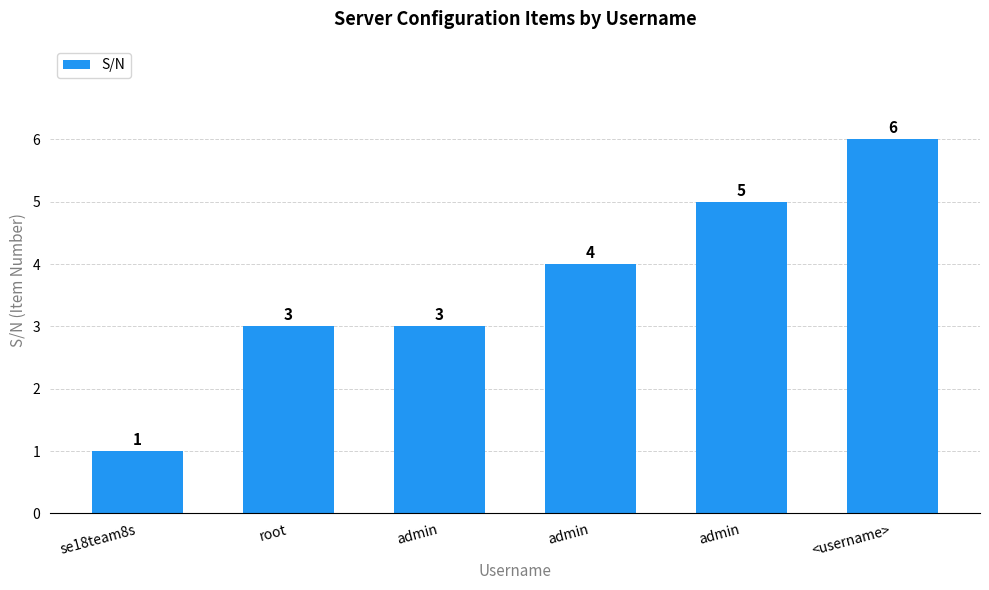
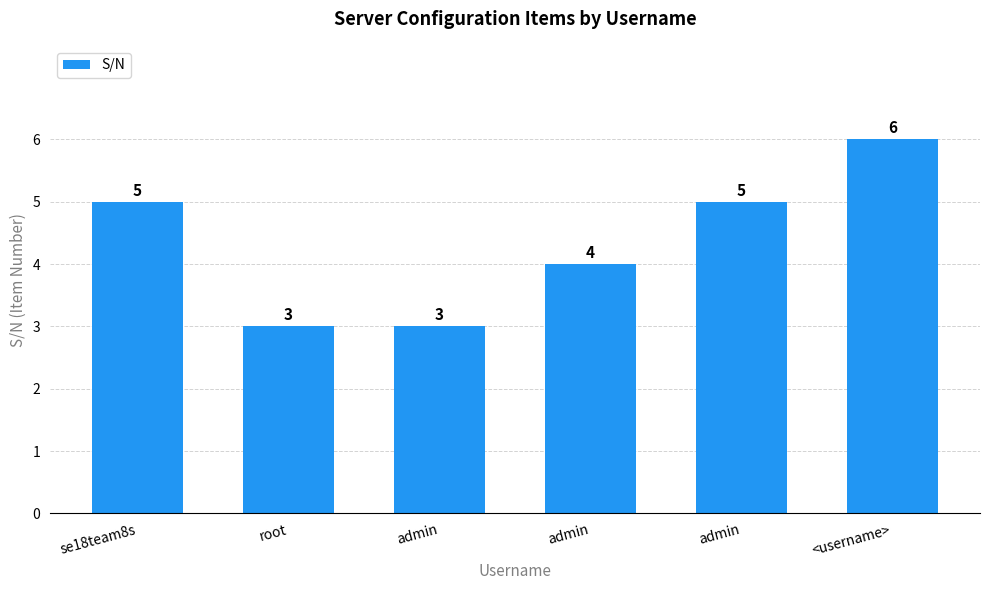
  {
-   "se18team8s": 1,
+   "se18team8s": 5,
    "root": 3,
    "<username>": 6
  }
